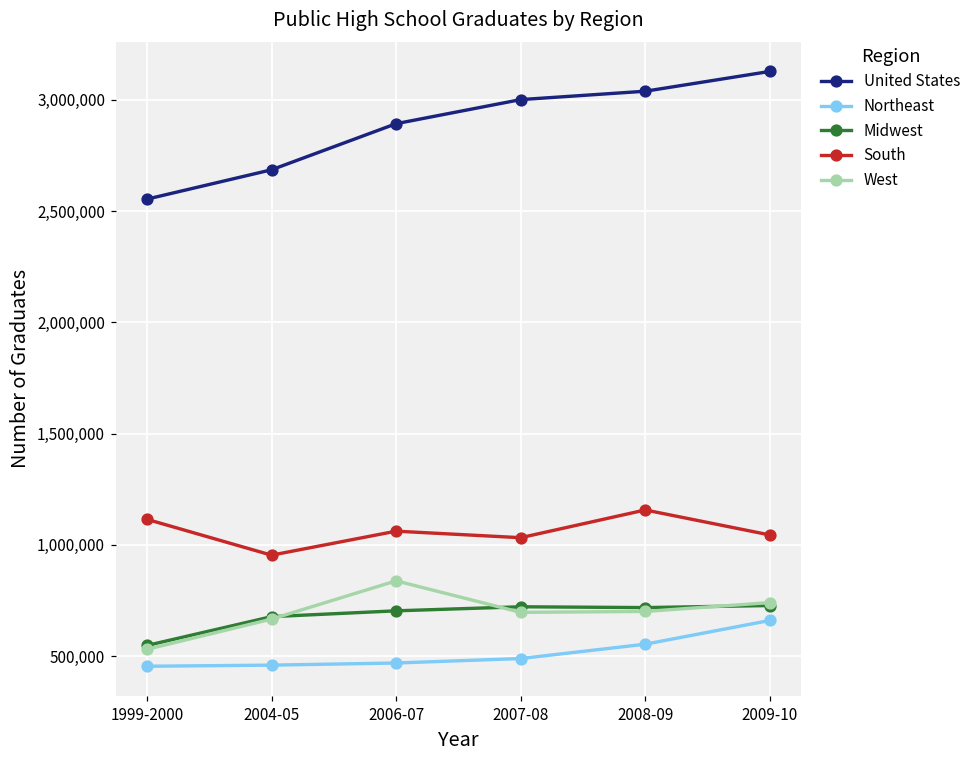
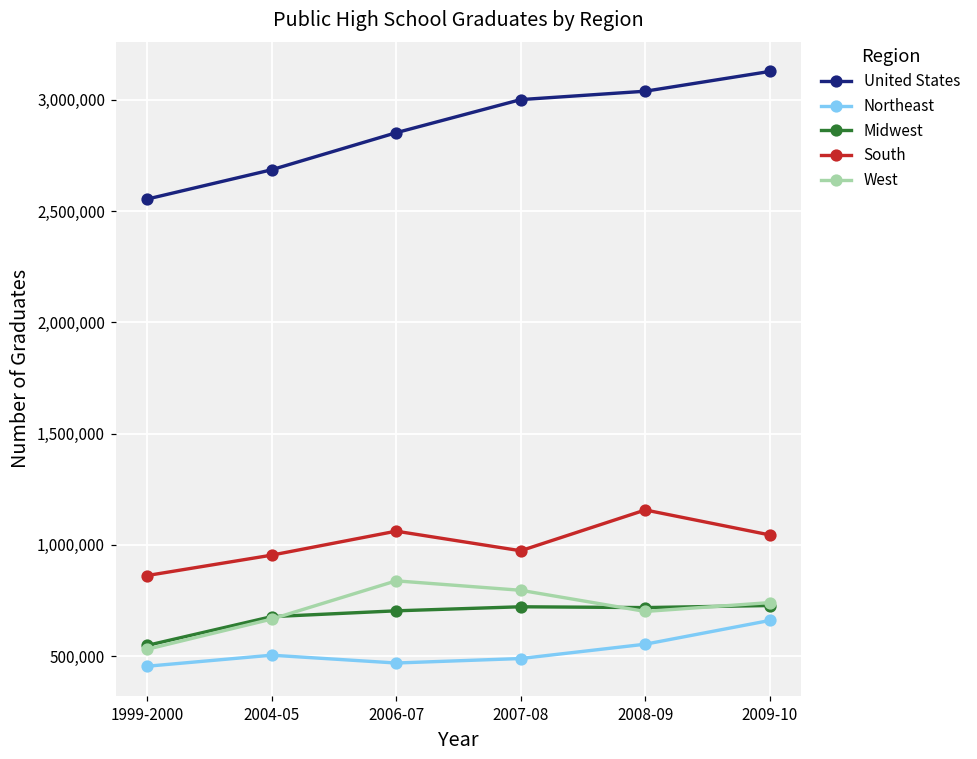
  {
    "United States": {
      "1999-2000": "2,550,000",
      "2004-05": "2,690,000",
-     "2006-07": "2,890,000",
+     "2006-07": "2,850,000",
      "2007-08": "3,000,000",
      "2008-09": "3,040,000",
      "2009-10": "3,130,000"
    },
    "Northeast": {
      "1999-2000": "450,000",
-     "2004-05": "460,000",
+     "2004-05": "500,000",
      "2006-07": "470,000",
      "2007-08": "490,000",
      "2008-09": "550,000",
      "2009-10": "660,000"
    },
    "Midwest": {
      "1999-2000": "550,000",
      "2006-07": "700,000",
      "2007-08": "720,000",
      "2008-09": "720,000",
      "2009-10": "730,000"
    },
    "South": {
-     "1999-2000": "1,110,000",
+     "1999-2000": "860,000",
      "2004-05": "950,000",
      "2006-07": "1,060,000",
-     "2007-08": "1,030,000",
+     "2007-08": "970,000",
      "2008-09": "1,160,000",
      "2009-10": "1,040,000"
    },
    "West": {
      "1999-2000": "530,000",
      "2006-07": "840,000",
-     "2007-08": "700,000",
+     "2007-08": "800,000",
      "2008-09": "700,000",
      "2009-10": "740,000"
    }
  }
